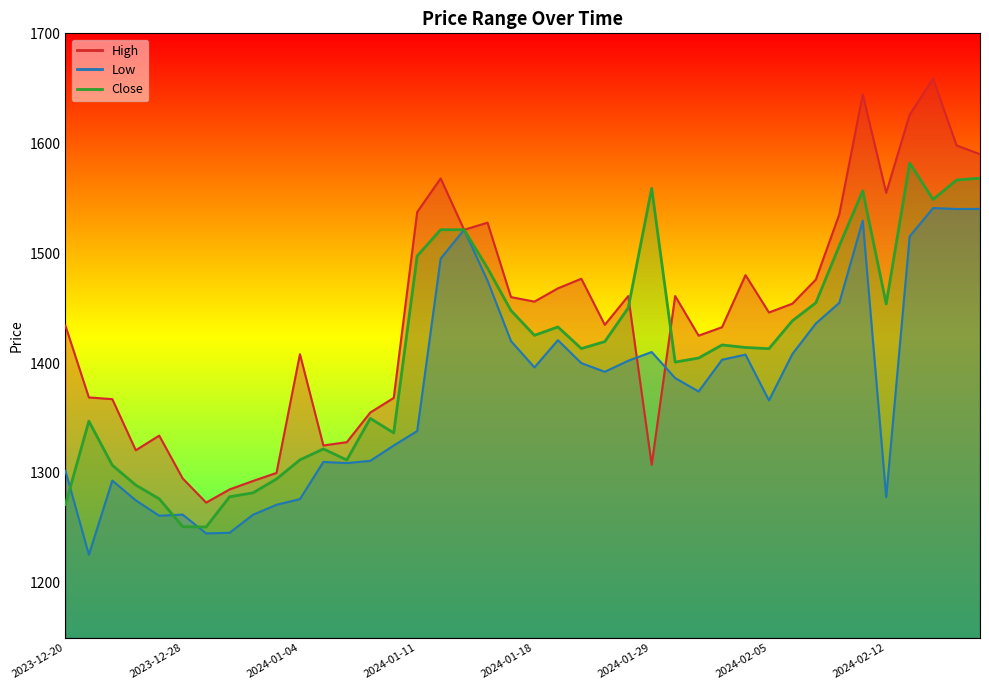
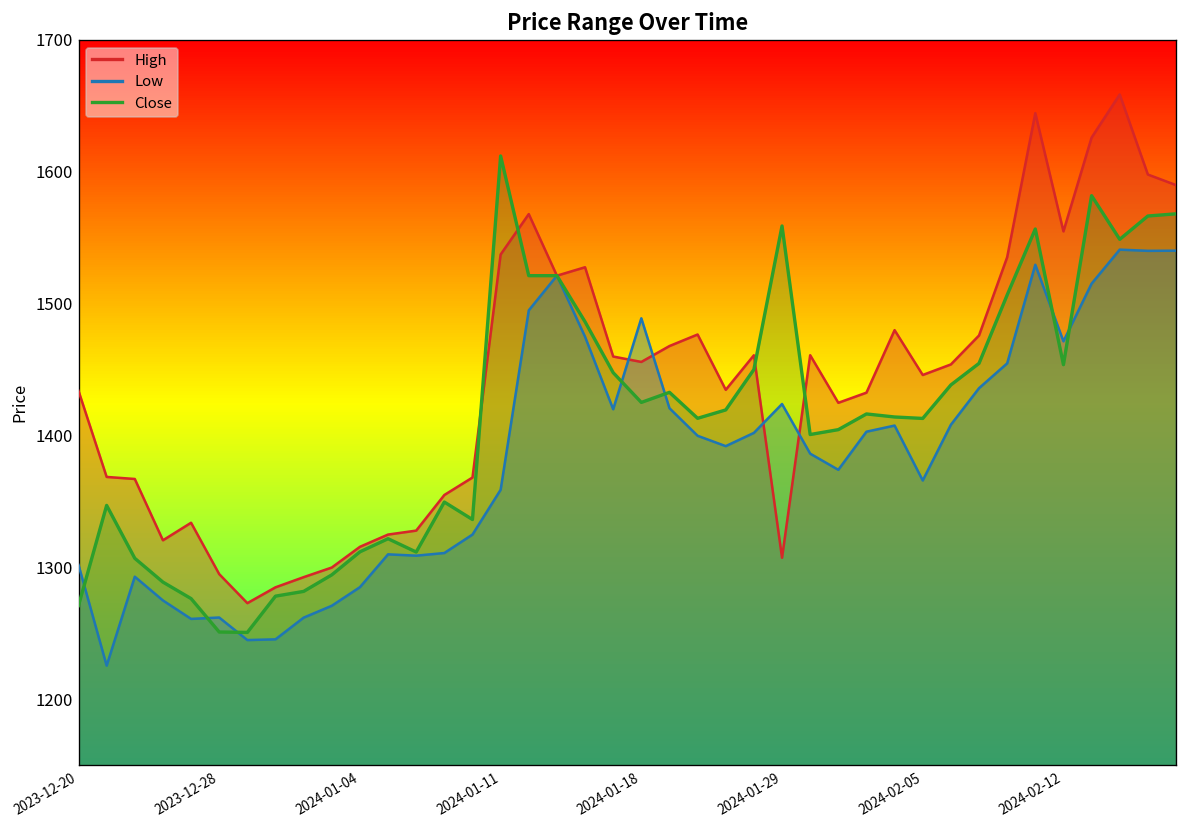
  {
    "High": {
      "2023-12-20": 1434,
      "2023-12-28": 1295,
-     "2024-01-04": 1408,
+     "2024-01-04": 1316,
      "2024-01-11": 1537,
      "2024-01-18": 1456,
      "2024-01-29": 1307,
      "2024-02-05": 1446,
      "2024-02-12": 1555
    },
    "Low": {
      "2023-12-20": 1302,
      "2023-12-28": 1262,
-     "2024-01-04": 1276,
-     "2024-01-11": 1338,
-     "2024-01-18": 1396,
-     "2024-01-29": 1410,
+     "2024-01-04": 1285,
+     "2024-01-11": 1359,
+     "2024-01-18": 1489,
+     "2024-01-29": 1424,
      "2024-02-05": 1366,
-     "2024-02-12": 1278
+     "2024-02-12": 1472
    },
    "Close": {
      "2023-12-20": 1271,
      "2023-12-28": 1251,
      "2024-01-04": 1312,
-     "2024-01-11": 1497,
+     "2024-01-11": 1612,
      "2024-01-18": 1425,
      "2024-01-29": 1559,
      "2024-02-05": 1413,
      "2024-02-12": 1454
    }
  }
